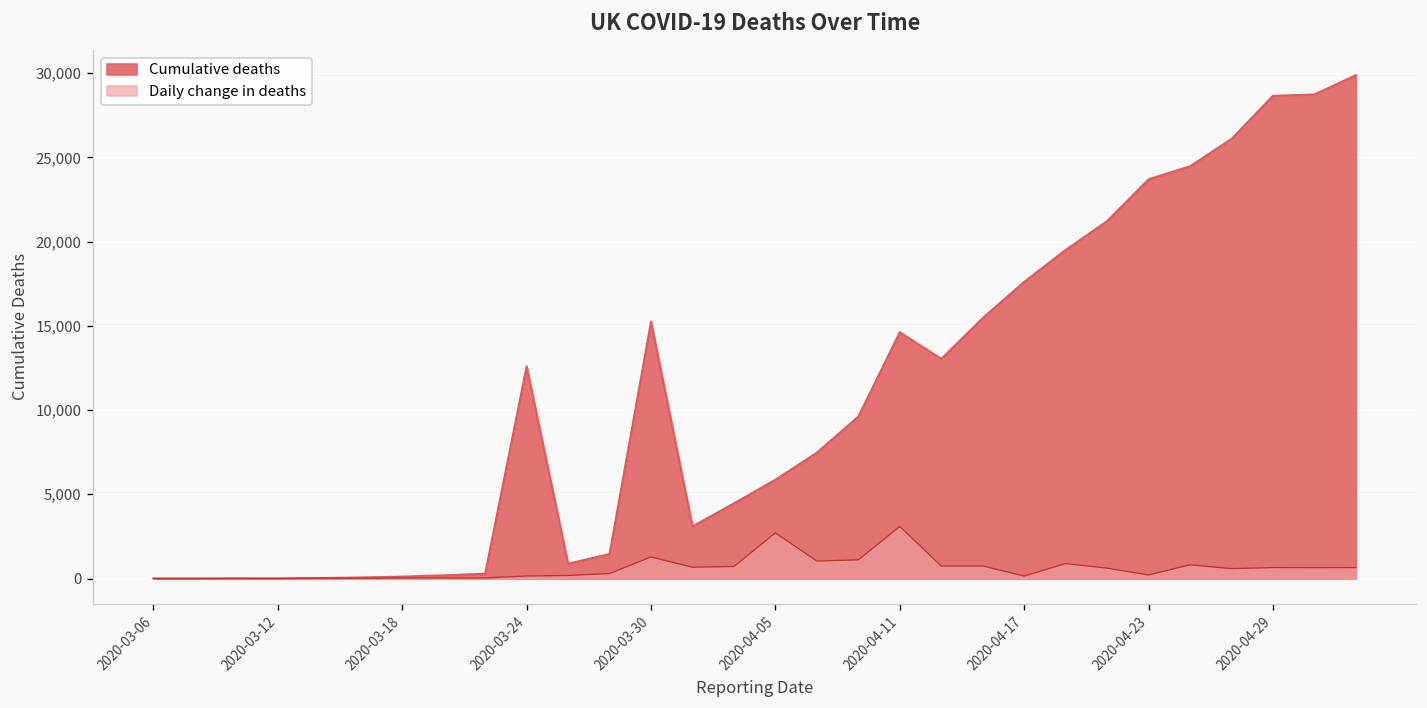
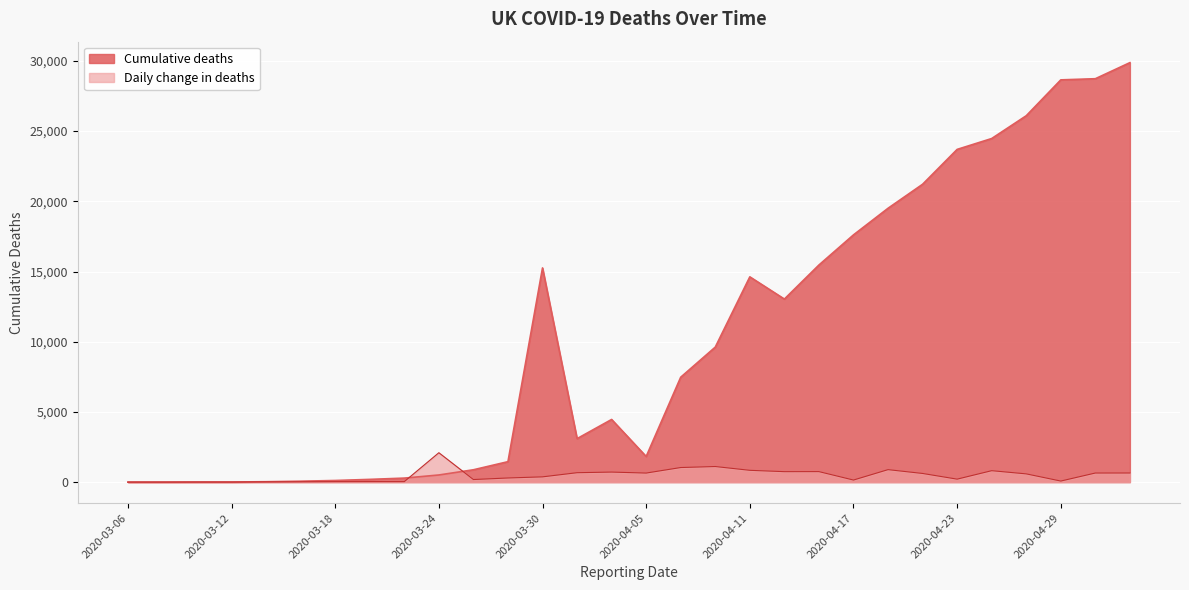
  {
    "Cumulative deaths": {
-     "2020-03-24": "12,600",
+     "2020-03-24": "500",
      "2020-03-30": "15,300",
-     "2020-04-05": "5,900",
+     "2020-04-05": "1,800",
      "2020-04-11": "14,600",
      "2020-04-17": "17,600",
      "2020-04-23": "23,700",
      "2020-04-29": "28,700"
    },
    "Daily change in deaths": {
-     "2020-03-24": "100",
-     "2020-03-30": "1,300",
-     "2020-04-05": "2,700",
-     "2020-04-11": "3,100",
+     "2020-03-24": "2,100",
+     "2020-03-30": "400",
+     "2020-04-05": "600",
+     "2020-04-11": "800",
      "2020-04-17": "100",
      "2020-04-23": "200",
-     "2020-04-29": "600"
+     "2020-04-29": "100"
    }
  }
